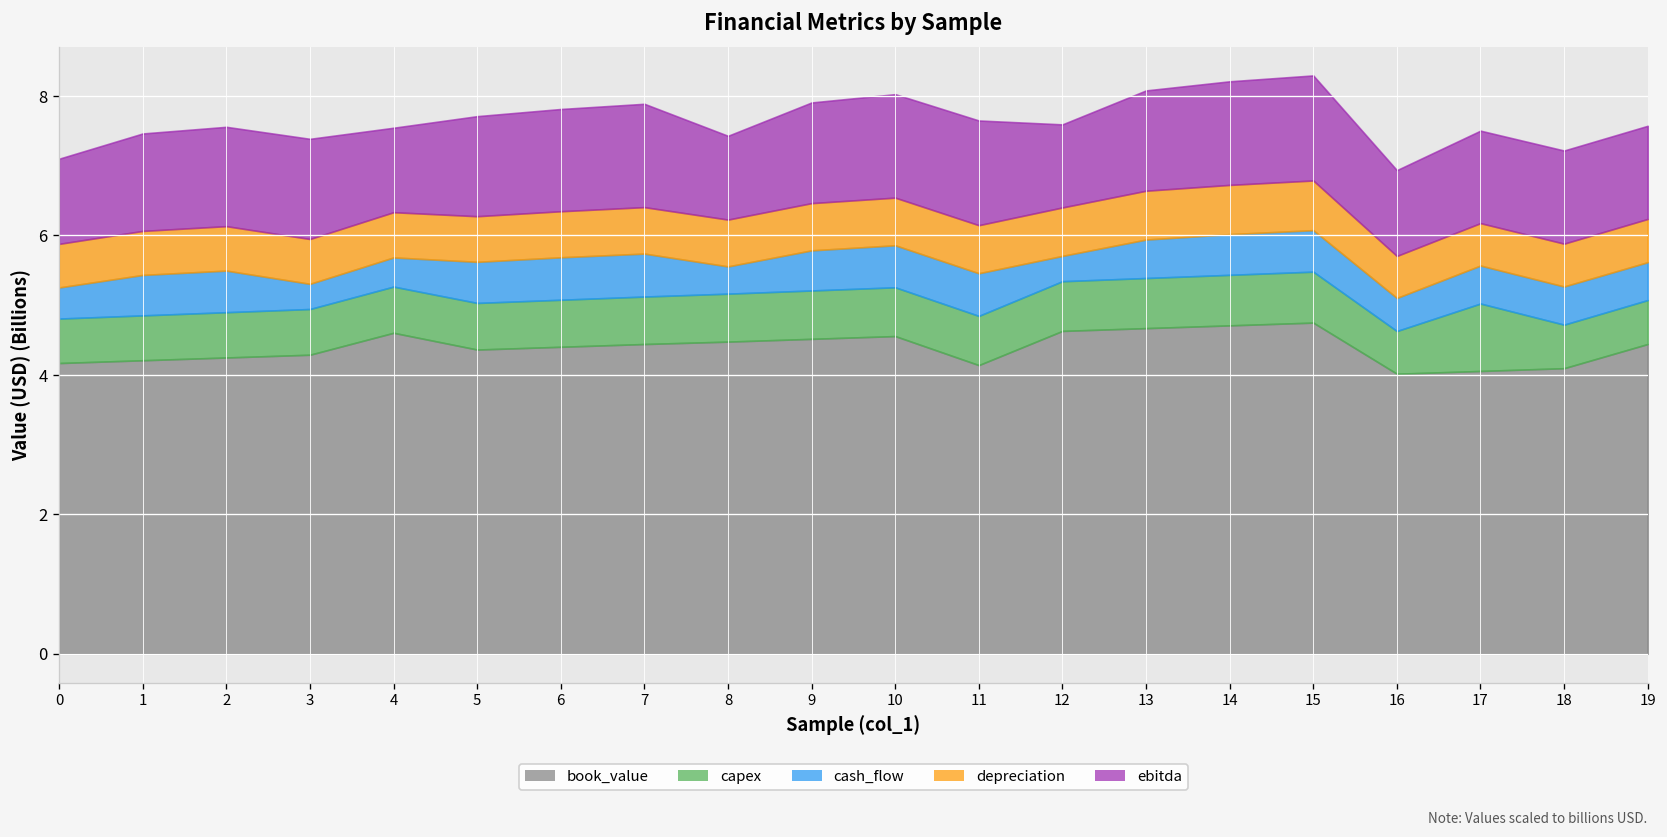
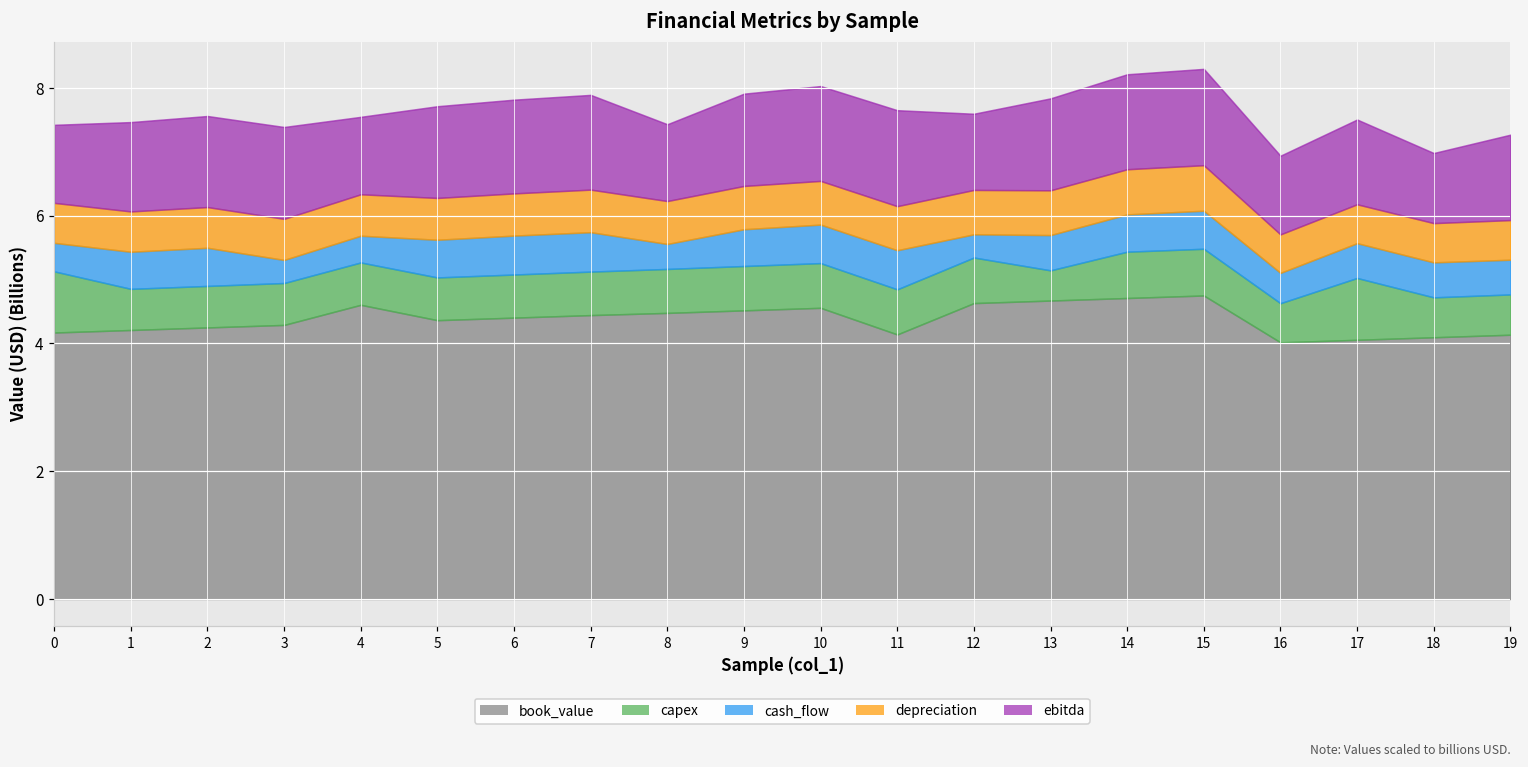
  {
    "book_value": {
      "0": 4.2,
      "1": 4.2,
      "2": 4.2,
      "3": 4.3,
      "4": 4.6,
      "5": 4.4,
      "6": 4.4,
      "7": 4.4,
      "8": 4.5,
      "9": 4.5,
      "10": 4.6,
      "11": 4.1,
      "12": 4.6,
      "13": 4.7,
      "14": 4.7,
      "15": 4.7,
      "16": 4.0,
      "17": 4.1,
      "18": 4.1,
-     "19": 4.4
+     "19": 4.1
    },
    "capex": {
-     "0": 0.6,
+     "0": 1.0,
      "1": 0.6,
      "2": 0.6,
      "3": 0.7,
      "4": 0.7,
      "5": 0.7,
      "6": 0.7,
      "7": 0.7,
      "8": 0.7,
      "9": 0.7,
      "10": 0.7,
      "11": 0.7,
      "12": 0.7,
-     "13": 0.7,
+     "13": 0.5,
      "14": 0.7,
      "15": 0.7,
      "16": 0.6,
      "17": 1.0,
      "18": 0.6,
      "19": 0.6
    },
    "cash_flow": {
      "0": 0.4,
      "1": 0.6,
      "2": 0.6,
      "3": 0.4,
      "4": 0.4,
      "5": 0.6,
      "6": 0.6,
      "7": 0.6,
      "8": 0.4,
      "9": 0.6,
      "10": 0.6,
      "11": 0.6,
      "12": 0.4,
      "13": 0.6,
      "14": 0.6,
      "15": 0.6,
      "16": 0.5,
      "17": 0.5,
      "18": 0.5,
      "19": 0.5
    },
    "depreciation": {
      "0": 0.6,
      "1": 0.6,
      "2": 0.6,
      "3": 0.6,
      "4": 0.6,
      "5": 0.7,
      "6": 0.7,
      "7": 0.7,
      "8": 0.7,
      "9": 0.7,
      "10": 0.7,
      "11": 0.7,
      "12": 0.7,
      "13": 0.7,
      "14": 0.7,
      "15": 0.7,
      "16": 0.6,
      "17": 0.6,
      "18": 0.6,
      "19": 0.6
    },
    "ebitda": {
      "0": 1.2,
      "1": 1.4,
      "2": 1.4,
      "3": 1.4,
      "4": 1.2,
      "5": 1.4,
      "6": 1.5,
      "7": 1.5,
      "8": 1.2,
      "9": 1.4,
      "10": 1.5,
      "11": 1.5,
      "12": 1.2,
      "13": 1.4,
      "14": 1.5,
      "15": 1.5,
      "16": 1.2,
      "17": 1.3,
-     "18": 1.3,
+     "18": 1.1,
      "19": 1.3
    }
  }
